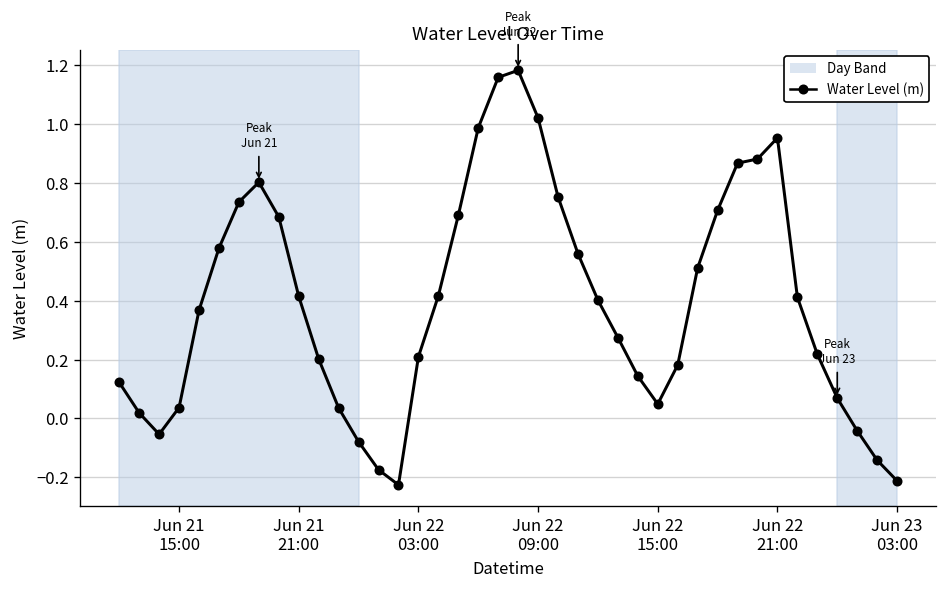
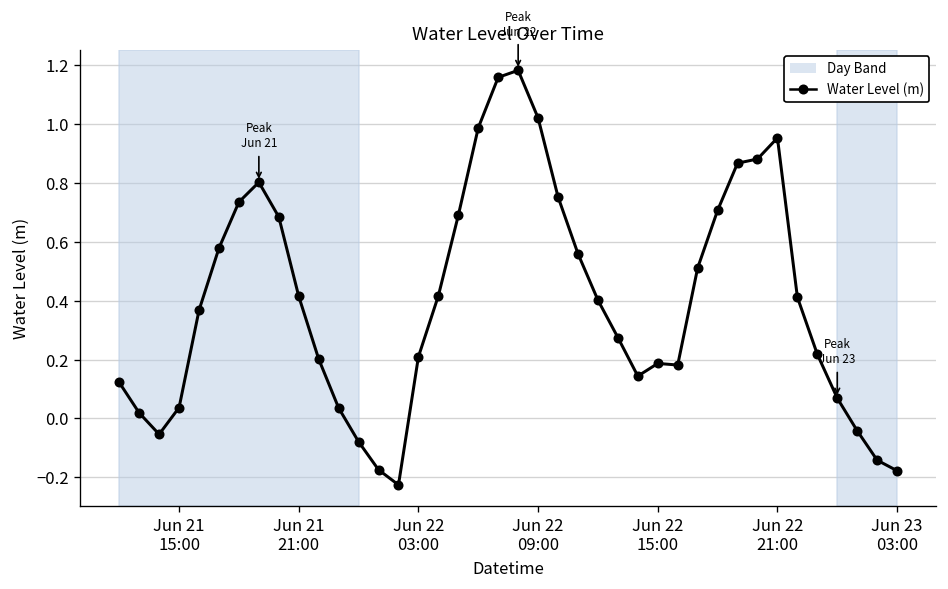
  {
    "Jun 21 15:00": 0.04,
    "Jun 21 21:00": 0.41,
    "Jun 22 03:00": 0.21,
    "Jun 22 09:00": 1.02,
-   "Jun 22 15:00": 0.05,
+   "Jun 22 15:00": 0.19,
    "Jun 22 21:00": 0.95,
-   "Jun 23 03:00": -0.21
+   "Jun 23 03:00": -0.18
  }
